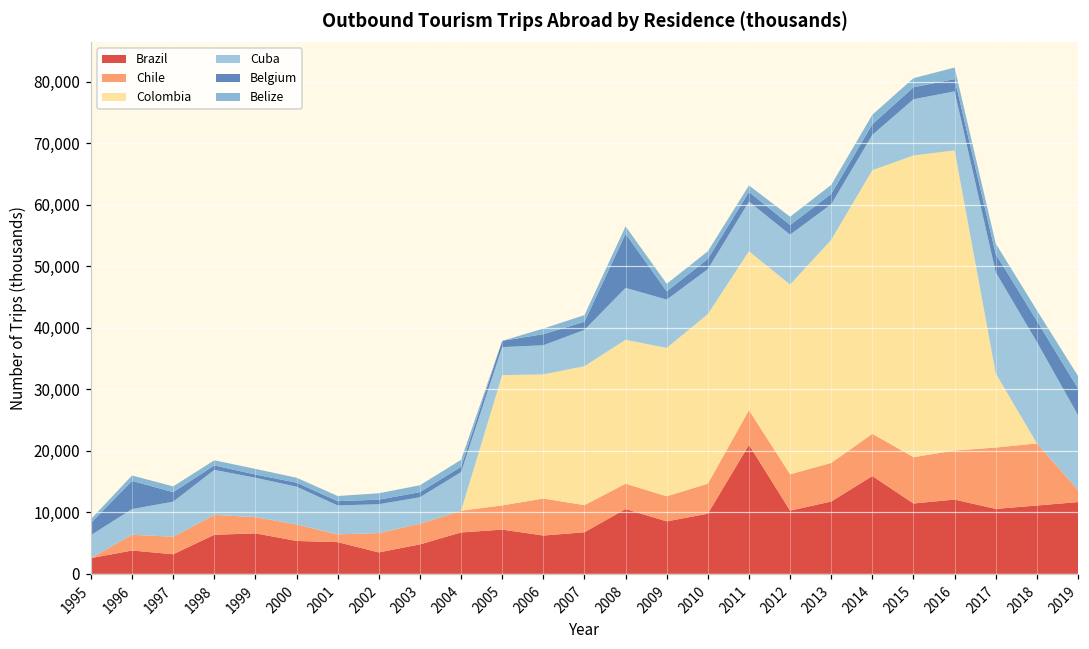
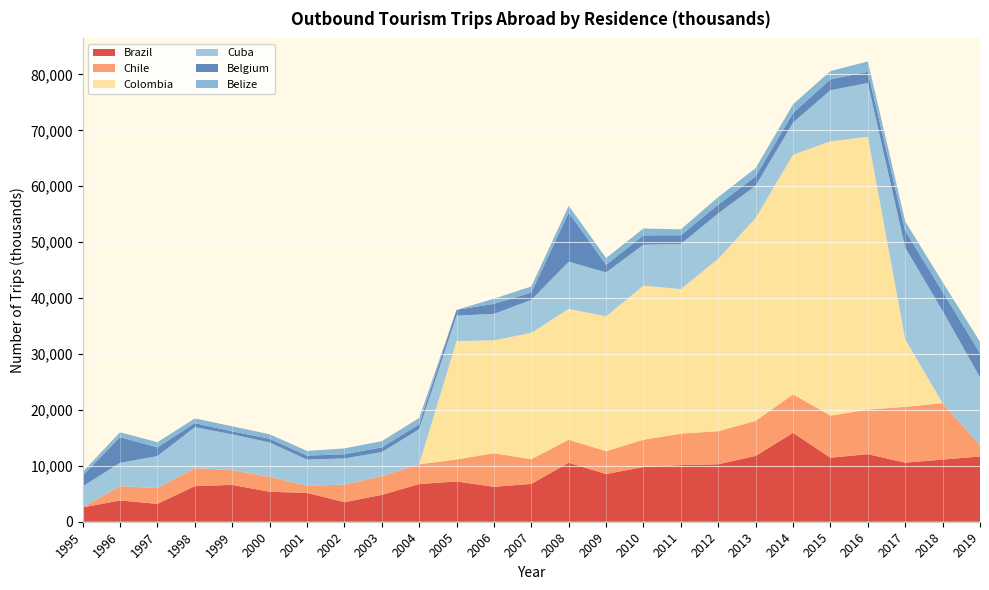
  {
    "Brazil": {
      "1996": "4,000",
      "1997": "3,000",
      "1998": "6,000",
      "1999": "7,000",
      "2000": "5,000",
      "2001": "5,000",
      "2002": "3,000",
      "2003": "5,000",
      "2004": "7,000",
      "2005": "7,000",
      "2006": "6,000",
      "2007": "7,000",
      "2008": "11,000",
      "2009": "9,000",
      "2010": "10,000",
-     "2011": "21,000",
+     "2011": "10,000",
      "2012": "10,000",
      "2013": "12,000",
      "2014": "16,000",
      "2015": "11,000",
      "2016": "12,000",
      "2017": "11,000",
      "2018": "11,000",
      "2019": "12,000"
    },
    "Chile": {
      "2005": "4,000",
      "2006": "6,000",
      "2007": "4,000",
      "2008": "4,000",
      "2009": "4,000",
      "2010": "5,000",
      "2011": "6,000",
      "2012": "6,000",
      "2013": "6,000",
      "2014": "7,000",
      "2015": "8,000",
      "2016": "8,000",
      "2017": "10,000"
    },
    "Colombia": {
      "2005": "21,000",
      "2006": "20,000",
      "2007": "23,000",
      "2008": "23,000",
      "2009": "24,000",
      "2010": "28,000",
      "2011": "26,000",
      "2012": "31,000",
      "2013": "36,000",
      "2014": "43,000",
      "2015": "49,000",
      "2016": "49,000",
      "2017": "12,000"
    },
    "Belgium": {
      "1995": "2,000",
      "1996": "5,000",
      "1997": "2,000",
      "1998": "1,000",
      "1999": "1,000",
      "2000": "1,000",
      "2001": "1,000",
      "2002": "1,000",
      "2003": "1,000",
      "2004": "1,000",
      "2006": "2,000",
      "2007": "1,000",
      "2008": "9,000",
      "2009": "1,000",
      "2010": "2,000",
      "2011": "2,000",
      "2012": "2,000",
      "2013": "2,000",
      "2014": "2,000",
      "2015": "2,000",
      "2016": "2,000",
      "2017": "3,000",
      "2018": "3,000",
      "2019": "4,000"
    }
  }
